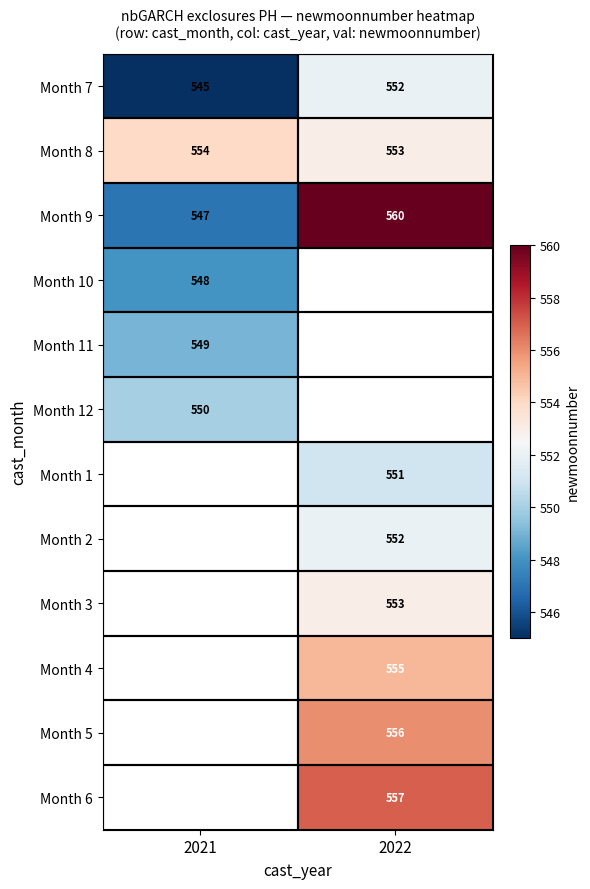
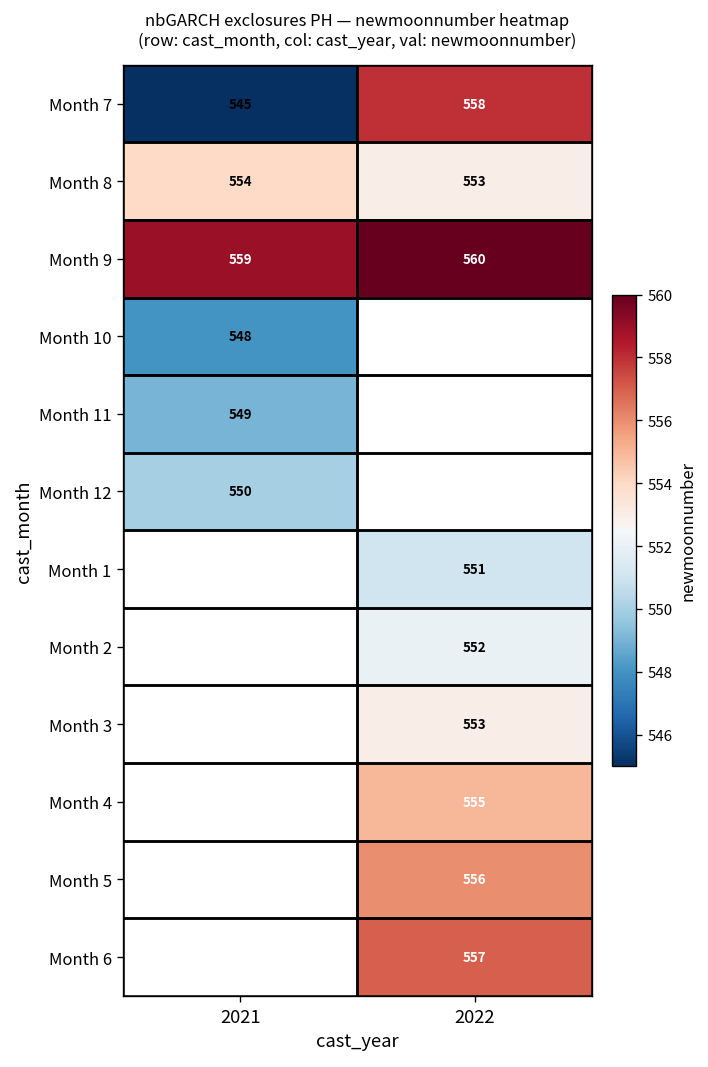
  {
    "Month 7": {
      "2021": 545,
-     "2022": 552
+     "2022": 558
    },
    "Month 8": {
      "2021": 554,
      "2022": 553
    },
    "Month 9": {
-     "2021": 547,
+     "2021": 559,
      "2022": 560
    },
    "Month 10": {
      "2021": 548
    },
    "Month 11": {
      "2021": 549
    },
    "Month 12": {
      "2021": 550
    },
    "Month 1": {
      "2022": 551
    },
    "Month 2": {
      "2022": 552
    },
    "Month 3": {
      "2022": 553
    },
    "Month 4": {
      "2022": 555
    },
    "Month 5": {
      "2022": 556
    },
    "Month 6": {
      "2022": 557
    }
  }
